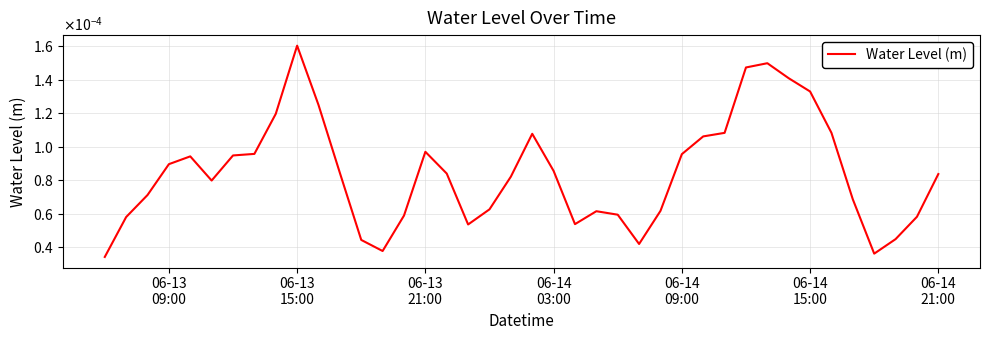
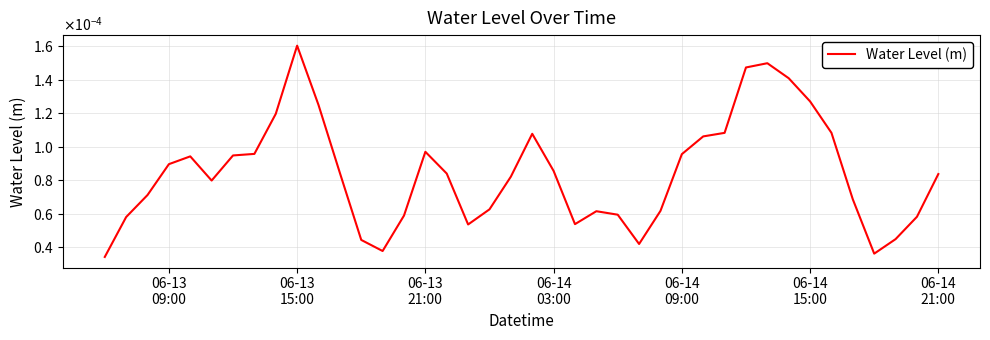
  {
    "06-13 09:00": 0.000090,
    "06-13 15:00": 0.000160,
    "06-13 21:00": 0.000097,
    "06-14 03:00": 0.000086,
    "06-14 09:00": 0.000096,
-   "06-14 15:00": 0.000133,
+   "06-14 15:00": 0.000127,
    "06-14 21:00": 0.000084
  }
